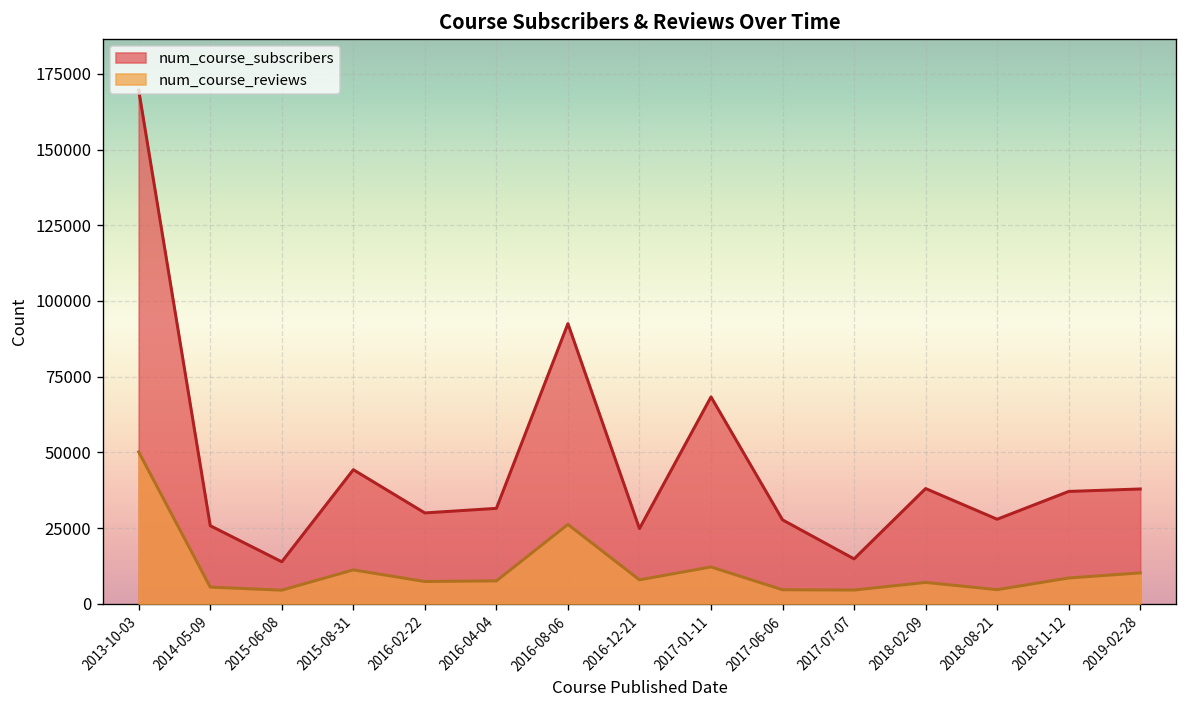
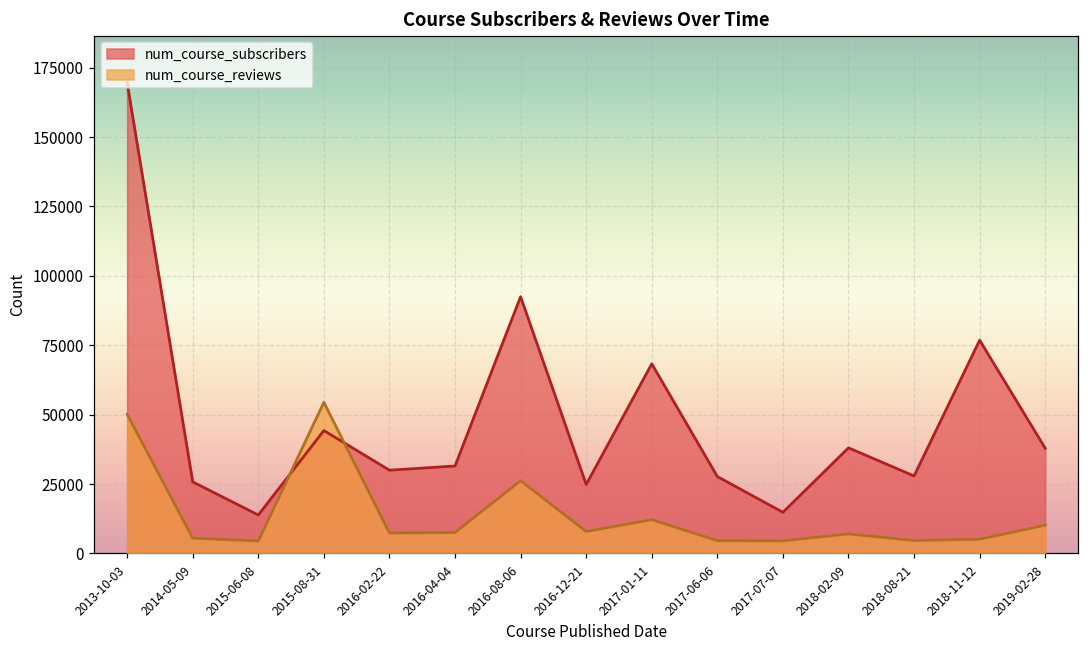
  {
    "num_course_subscribers": {
      "2014-05-09": 26000,
      "2015-06-08": 14000,
      "2015-08-31": 44000,
      "2016-02-22": 30000,
      "2016-04-04": 31000,
      "2016-08-06": 93000,
      "2016-12-21": 25000,
      "2017-01-11": 68000,
      "2017-06-06": 28000,
      "2017-07-07": 15000,
      "2018-02-09": 38000,
      "2018-08-21": 28000,
-     "2018-11-12": 37000,
+     "2018-11-12": 77000,
      "2019-02-28": 38000
    },
    "num_course_reviews": {
      "2013-10-03": 50000,
      "2014-05-09": 5000,
      "2015-06-08": 4000,
-     "2015-08-31": 11000,
+     "2015-08-31": 54000,
      "2016-02-22": 7000,
      "2016-04-04": 8000,
      "2016-08-06": 26000,
      "2016-12-21": 8000,
      "2017-01-11": 12000,
      "2017-06-06": 5000,
      "2017-07-07": 5000,
      "2018-02-09": 7000,
      "2018-08-21": 5000,
-     "2018-11-12": 8000,
+     "2018-11-12": 5000,
      "2019-02-28": 10000
    }
  }
